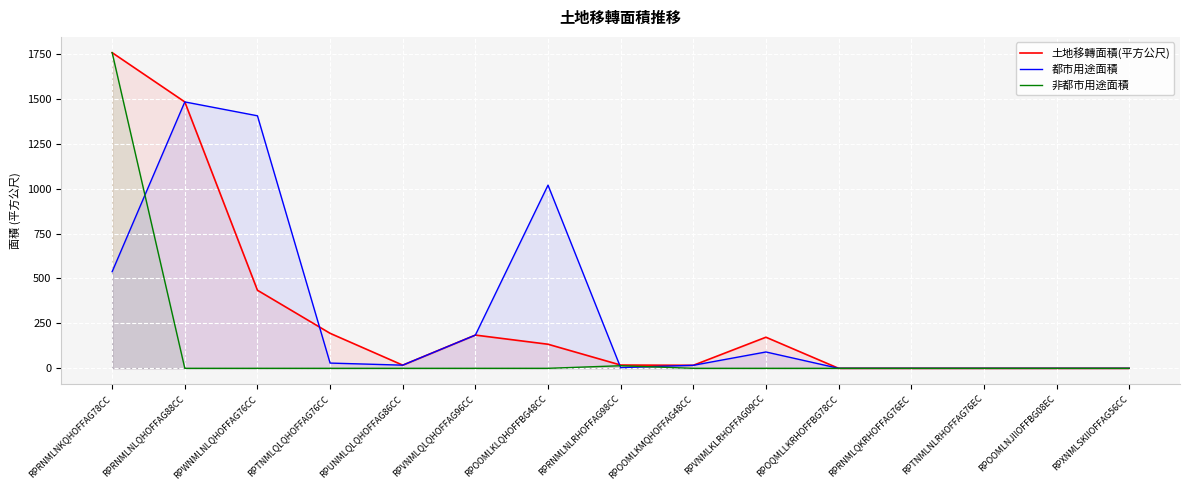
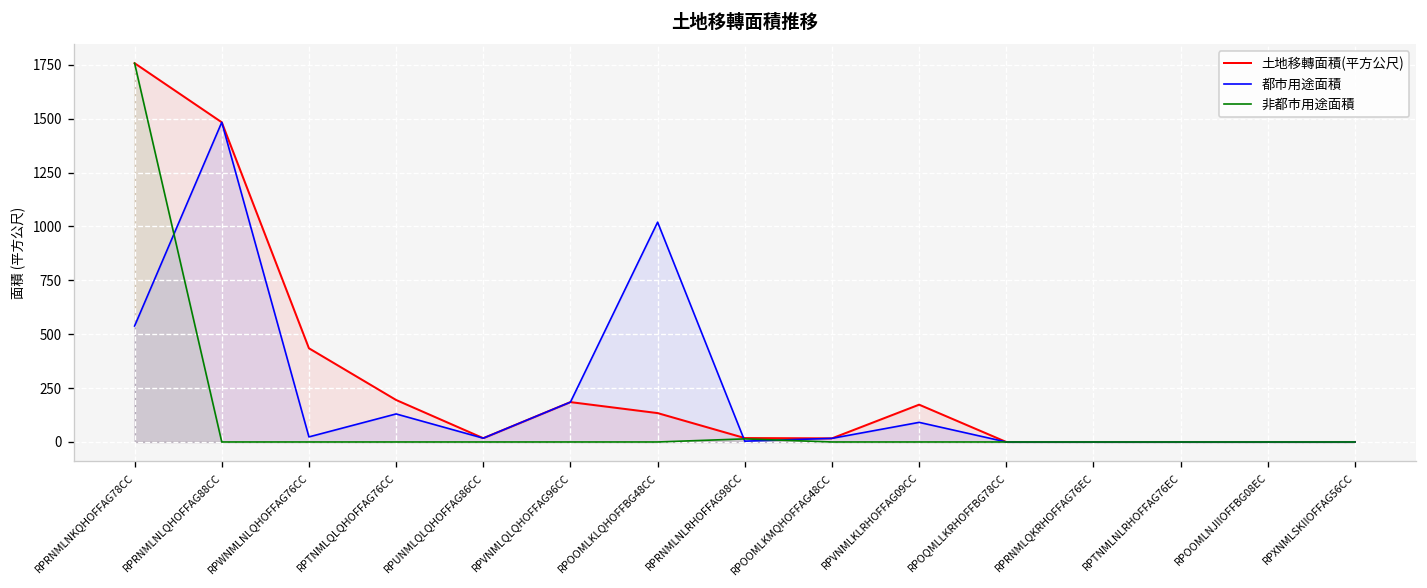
  {
    "土地移轉面積(平方公尺)": {
      "RPWNMLNLQHOFFAG76CC": 430,
      "RPTNMLQLQHOFFAG76CC": 190,
      "RPOOMLKLQHOFFBG48CC": 130,
      "RPVNMLKLRHOFFAG09CC": 170
    },
    "都市用途面積": {
      "RPRNMLNKQHOFFAG78CC": 540,
-     "RPWNMLNLQHOFFAG76CC": 1410,
-     "RPTNMLQLQHOFFAG76CC": 30,
+     "RPWNMLNLQHOFFAG76CC": 20,
+     "RPTNMLQLQHOFFAG76CC": 130,
      "RPOOMLKLQHOFFBG48CC": 1020,
      "RPVNMLKLRHOFFAG09CC": 90
    },
    "非都市用途面積": {
      "RPRNMLNLQHOFFAG88CC": 0,
      "RPWNMLNLQHOFFAG76CC": 0,
      "RPTNMLQLQHOFFAG76CC": 0,
      "RPUNMLQLQHOFFAG86CC": 0,
      "RPVNMLQLQHOFFAG96CC": 0,
      "RPOOMLKLQHOFFBG48CC": 0,
      "RPOOMLKMQHOFFAG48CC": 0,
      "RPVNMLKLRHOFFAG09CC": 0
    }
  }
